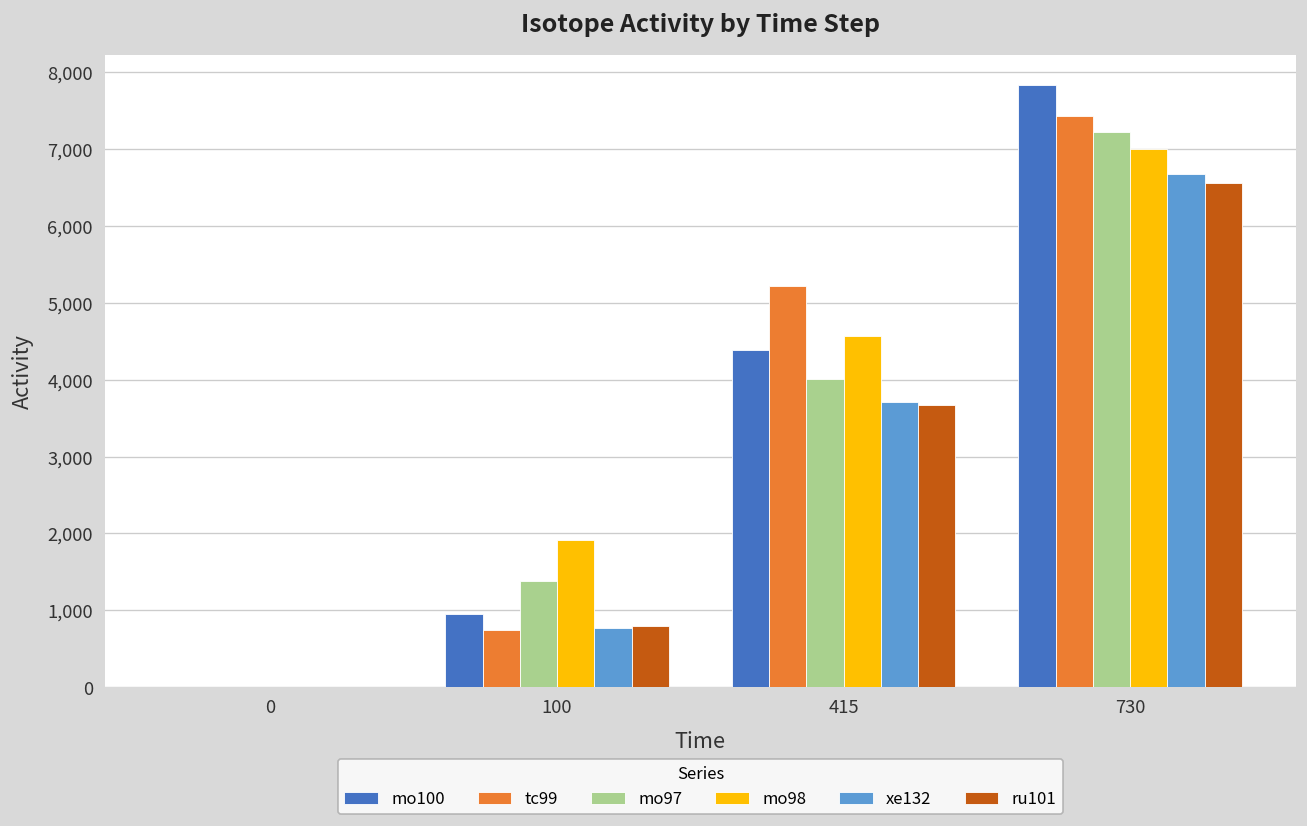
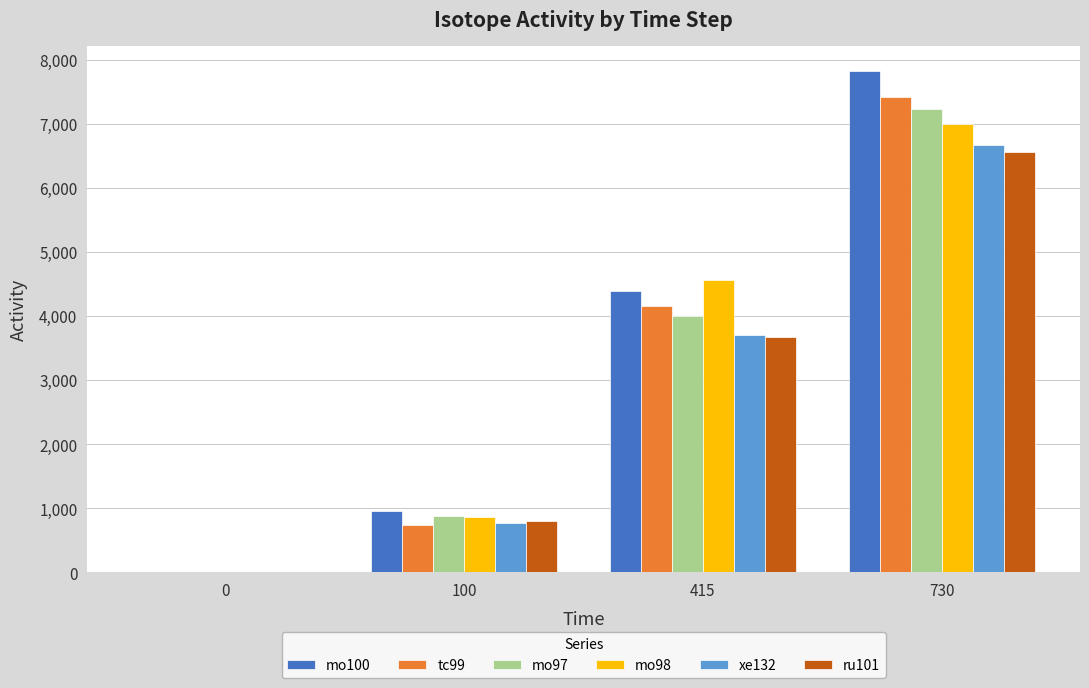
  {
    "tc99": {
      "100": "700",
-     "415": "5,200",
+     "415": "4,200",
      "730": "7,400"
    },
    "mo97": {
-     "100": "1,400",
+     "100": "900",
      "415": "4,000",
      "730": "7,200"
    },
    "mo98": {
-     "100": "1,900",
+     "100": "900",
      "415": "4,600",
      "730": "7,000"
    },
    "ru101": {
      "100": "800",
      "415": "3,700",
      "730": "6,600"
    }
  }
